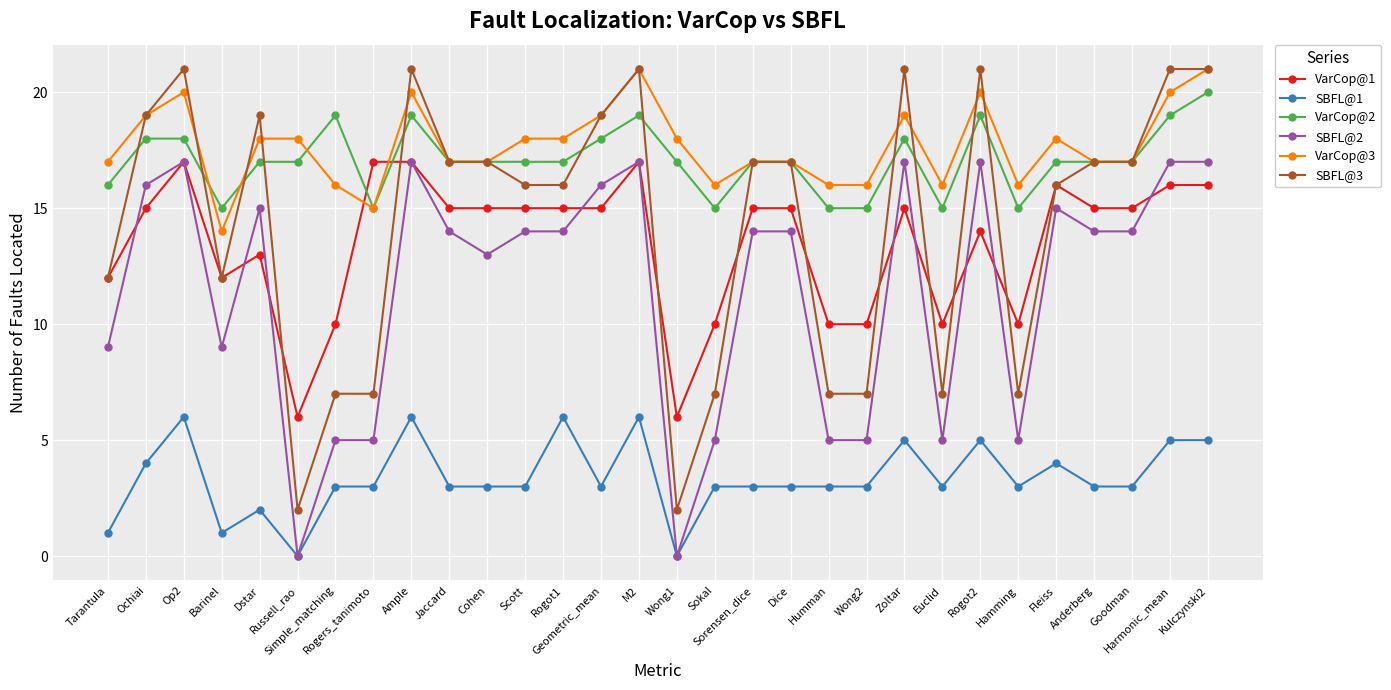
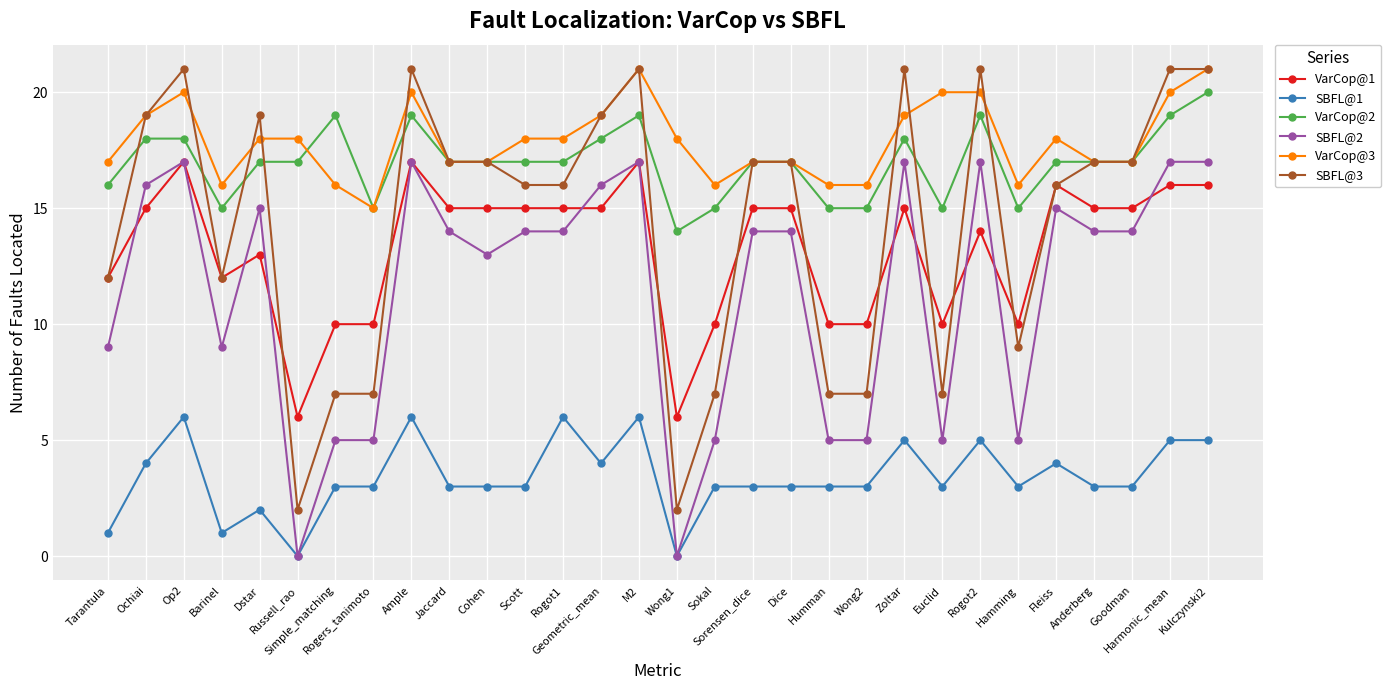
  {
    "VarCop@1": {
      "Ochiai": 15,
      "Dstar": 13,
      "Russell_rao": 6,
      "Simple_matching": 10,
-     "Rogers_tanimoto": 17,
+     "Rogers_tanimoto": 10,
      "Jaccard": 15,
      "Cohen": 15,
      "Scott": 15,
      "Rogot1": 15,
      "Geometric_mean": 15,
      "Wong1": 6,
      "Sokal": 10,
      "Sorensen_dice": 15,
      "Dice": 15,
      "Humman": 10,
      "Wong2": 10,
      "Zoltar": 15,
      "Euclid": 10,
      "Rogot2": 14,
      "Hamming": 10,
      "Anderberg": 15,
      "Goodman": 15,
      "Harmonic_mean": 16,
      "Kulczynski2": 16
    },
    "SBFL@1": {
      "Tarantula": 1,
      "Ochiai": 4,
      "Op2": 6,
      "Barinel": 1,
      "Dstar": 2,
      "Simple_matching": 3,
      "Rogers_tanimoto": 3,
      "Ample": 6,
      "Jaccard": 3,
      "Cohen": 3,
      "Scott": 3,
      "Rogot1": 6,
-     "Geometric_mean": 3,
+     "Geometric_mean": 4,
      "M2": 6,
      "Sokal": 3,
      "Sorensen_dice": 3,
      "Dice": 3,
      "Humman": 3,
      "Wong2": 3,
      "Zoltar": 5,
      "Euclid": 3,
      "Rogot2": 5,
      "Hamming": 3,
      "Fleiss": 4,
      "Anderberg": 3,
      "Goodman": 3,
      "Harmonic_mean": 5,
      "Kulczynski2": 5
    },
    "VarCop@2": {
      "Tarantula": 16,
      "Ochiai": 18,
      "Op2": 18,
      "Barinel": 15,
      "Dstar": 17,
      "Russell_rao": 17,
      "Simple_matching": 19,
      "Ample": 19,
      "Scott": 17,
      "Rogot1": 17,
      "Geometric_mean": 18,
      "M2": 19,
-     "Wong1": 17,
+     "Wong1": 14,
      "Sokal": 15,
      "Humman": 15,
      "Wong2": 15,
      "Zoltar": 18,
      "Euclid": 15,
      "Rogot2": 19,
      "Hamming": 15,
      "Fleiss": 17,
      "Harmonic_mean": 19,
      "Kulczynski2": 20
    },
    "SBFL@2": {
      "Tarantula": 9,
      "Ochiai": 16,
      "Barinel": 9,
      "Dstar": 15,
      "Simple_matching": 5,
      "Rogers_tanimoto": 5,
      "Jaccard": 14,
      "Cohen": 13,
      "Scott": 14,
      "Rogot1": 14,
      "Geometric_mean": 16,
      "Sokal": 5,
      "Sorensen_dice": 14,
      "Dice": 14,
      "Humman": 5,
      "Wong2": 5,
      "Zoltar": 17,
      "Euclid": 5,
      "Rogot2": 17,
      "Hamming": 5,
      "Fleiss": 15,
      "Anderberg": 14,
      "Goodman": 14,
      "Harmonic_mean": 17,
      "Kulczynski2": 17
    },
    "VarCop@3": {
      "Tarantula": 17,
      "Op2": 20,
-     "Barinel": 14,
+     "Barinel": 16,
      "Dstar": 18,
      "Russell_rao": 18,
      "Simple_matching": 16,
      "Ample": 20,
      "Scott": 18,
      "Rogot1": 18,
      "Wong1": 18,
      "Sokal": 16,
      "Humman": 16,
      "Wong2": 16,
      "Zoltar": 19,
-     "Euclid": 16,
+     "Euclid": 20,
      "Rogot2": 20,
      "Hamming": 16,
      "Fleiss": 18,
      "Harmonic_mean": 20
    },
    "SBFL@3": {
      "Op2": 21,
      "Dstar": 19,
      "Russell_rao": 2,
      "Simple_matching": 7,
      "Rogers_tanimoto": 7,
      "Ample": 21,
      "Scott": 16,
      "Rogot1": 16,
      "Wong1": 2,
      "Sokal": 7,
      "Humman": 7,
      "Wong2": 7,
      "Zoltar": 21,
      "Euclid": 7,
      "Rogot2": 21,
-     "Hamming": 7,
+     "Hamming": 9,
      "Harmonic_mean": 21
    }
  }
